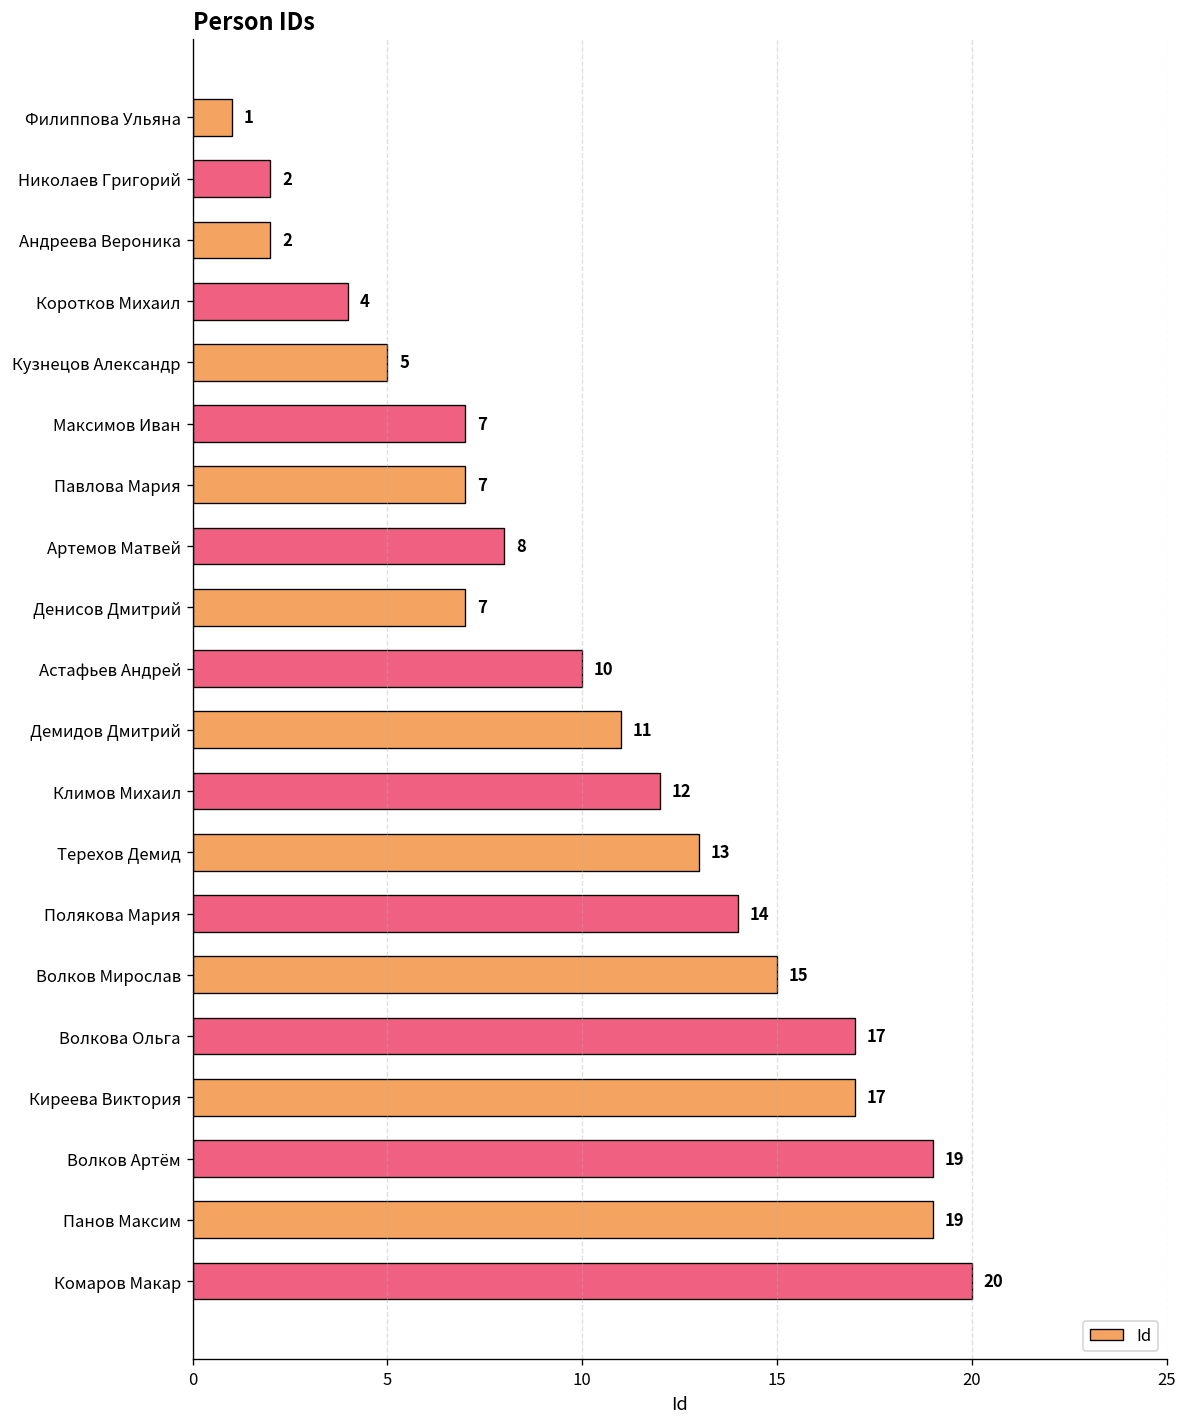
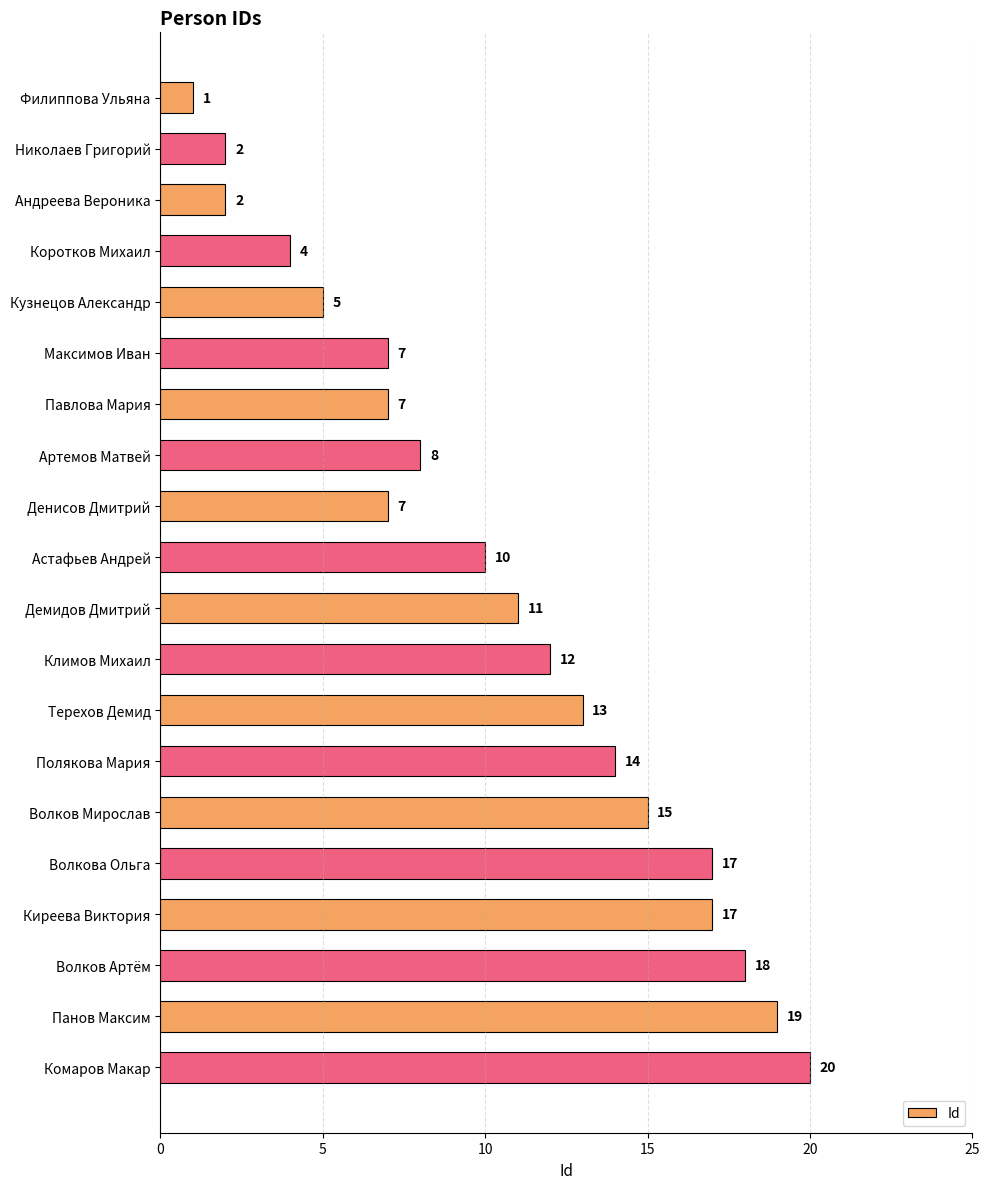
  {
    "Филиппова Ульяна": 1,
    "Николаев Григорий": 2,
    "Андреева Вероника": 2,
    "Коротков Михаил": 4,
    "Кузнецов Александр": 5,
    "Максимов Иван": 7,
    "Павлова Мария": 7,
    "Артемов Матвей": 8,
    "Денисов Дмитрий": 7,
    "Астафьев Андрей": 10,
    "Демидов Дмитрий": 11,
    "Климов Михаил": 12,
    "Терехов Демид": 13,
    "Полякова Мария": 14,
    "Волков Мирослав": 15,
    "Волкова Ольга": 17,
    "Киреева Виктория": 17,
-   "Волков Артём": 19,
+   "Волков Артём": 18,
    "Панов Максим": 19,
    "Комаров Макар": 20
  }
